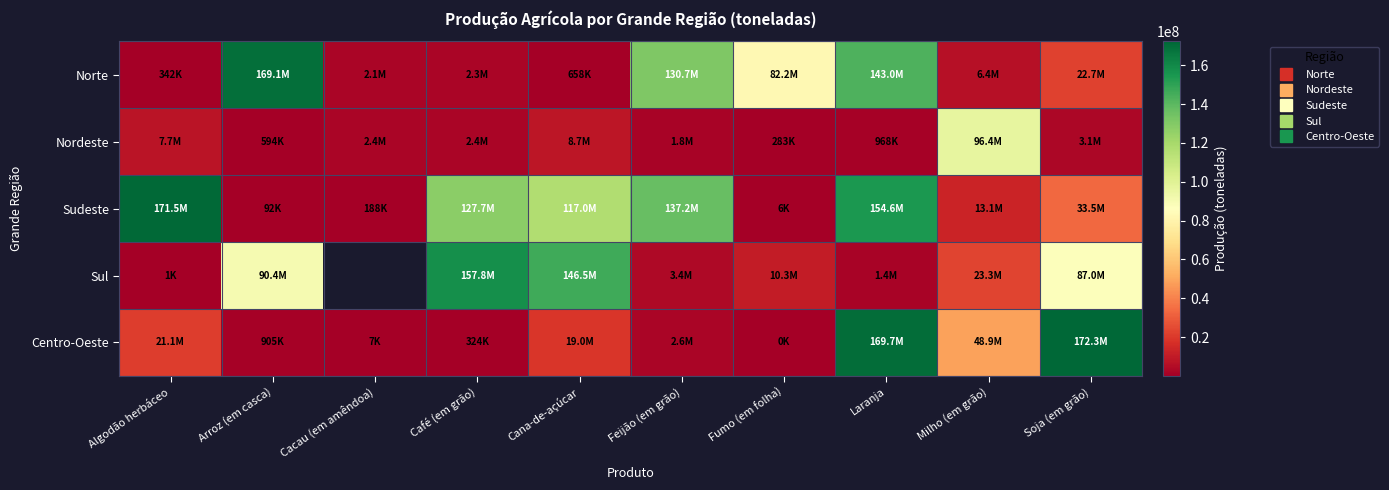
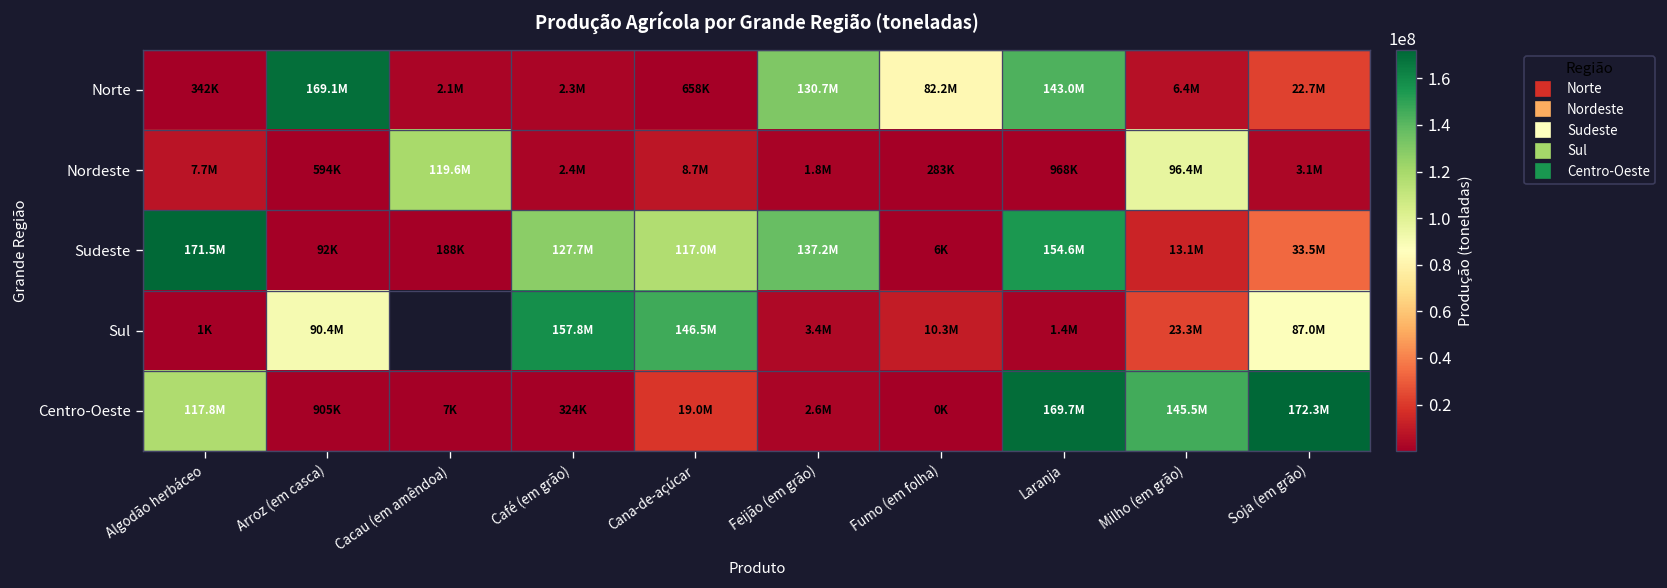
  {
    "Norte": {
      "Algodão herbáceo": "342K",
      "Arroz (em casca)": "169.1M",
      "Cacau (em amêndoa)": "2.1M",
      "Café (em grão)": "2.3M",
      "Cana-de-açúcar": "658K",
      "Feijão (em grão)": "130.7M",
      "Fumo (em folha)": "82.2M",
      "Laranja": "143.0M",
      "Milho (em grão)": "6.4M",
      "Soja (em grão)": "22.7M"
    },
    "Nordeste": {
      "Algodão herbáceo": "7.7M",
      "Arroz (em casca)": "594K",
-     "Cacau (em amêndoa)": "2.4M",
+     "Cacau (em amêndoa)": "119.6M",
      "Café (em grão)": "2.4M",
      "Cana-de-açúcar": "8.7M",
      "Feijão (em grão)": "1.8M",
      "Fumo (em folha)": "283K",
      "Laranja": "968K",
      "Milho (em grão)": "96.4M",
      "Soja (em grão)": "3.1M"
    },
    "Sudeste": {
      "Algodão herbáceo": "171.5M",
      "Arroz (em casca)": "92K",
      "Cacau (em amêndoa)": "188K",
      "Café (em grão)": "127.7M",
      "Cana-de-açúcar": "117.0M",
      "Feijão (em grão)": "137.2M",
      "Fumo (em folha)": "6K",
      "Laranja": "154.6M",
      "Milho (em grão)": "13.1M",
      "Soja (em grão)": "33.5M"
    },
    "Sul": {
      "Algodão herbáceo": "1K",
      "Arroz (em casca)": "90.4M",
      "Café (em grão)": "157.8M",
      "Cana-de-açúcar": "146.5M",
      "Feijão (em grão)": "3.4M",
      "Fumo (em folha)": "10.3M",
      "Laranja": "1.4M",
      "Milho (em grão)": "23.3M",
      "Soja (em grão)": "87.0M"
    },
    "Centro-Oeste": {
-     "Algodão herbáceo": "21.1M",
+     "Algodão herbáceo": "117.8M",
      "Arroz (em casca)": "905K",
      "Cacau (em amêndoa)": "7K",
      "Café (em grão)": "324K",
      "Cana-de-açúcar": "19.0M",
      "Feijão (em grão)": "2.6M",
      "Fumo (em folha)": "0K",
      "Laranja": "169.7M",
-     "Milho (em grão)": "48.9M",
+     "Milho (em grão)": "145.5M",
      "Soja (em grão)": "172.3M"
    }
  }
